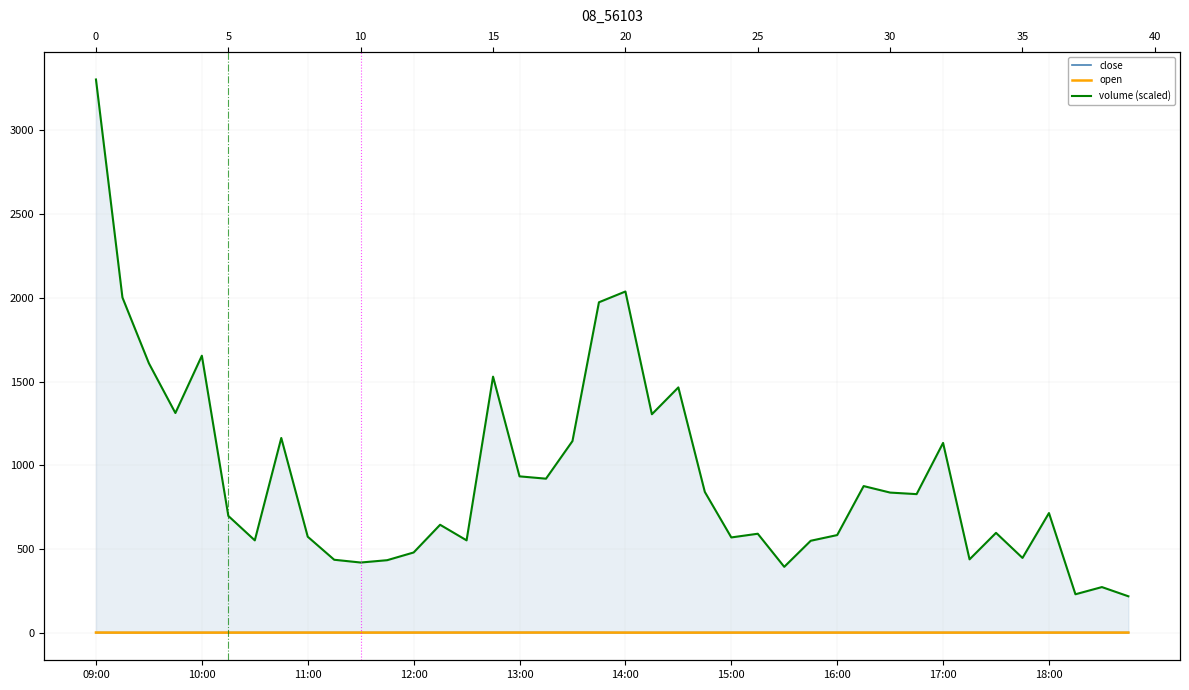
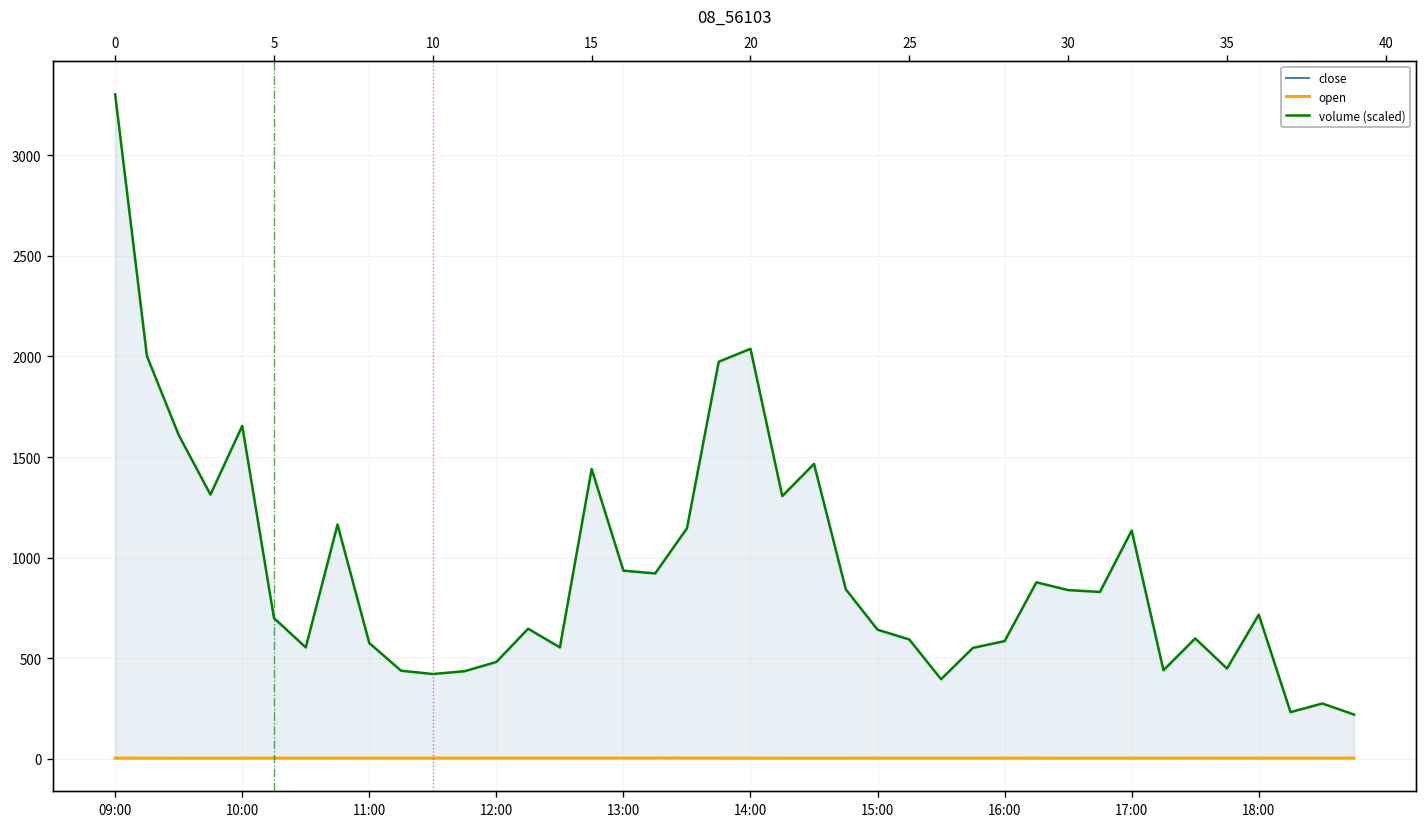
  {
    "volume (scaled)": {
      "09:00": 3300,
      "10:00": 1650,
      "5": 700,
      "11:00": 580,
      "10": 420,
      "12:00": 480,
-     "15": 1530,
+     "15": 1440,
      "13:00": 940,
      "14:00": 2040,
-     "15:00": 570,
+     "15:00": 640,
      "25": 590,
      "16:00": 590,
      "30": 840,
      "17:00": 1130,
      "35": 450,
      "18:00": 720
    }
  }
